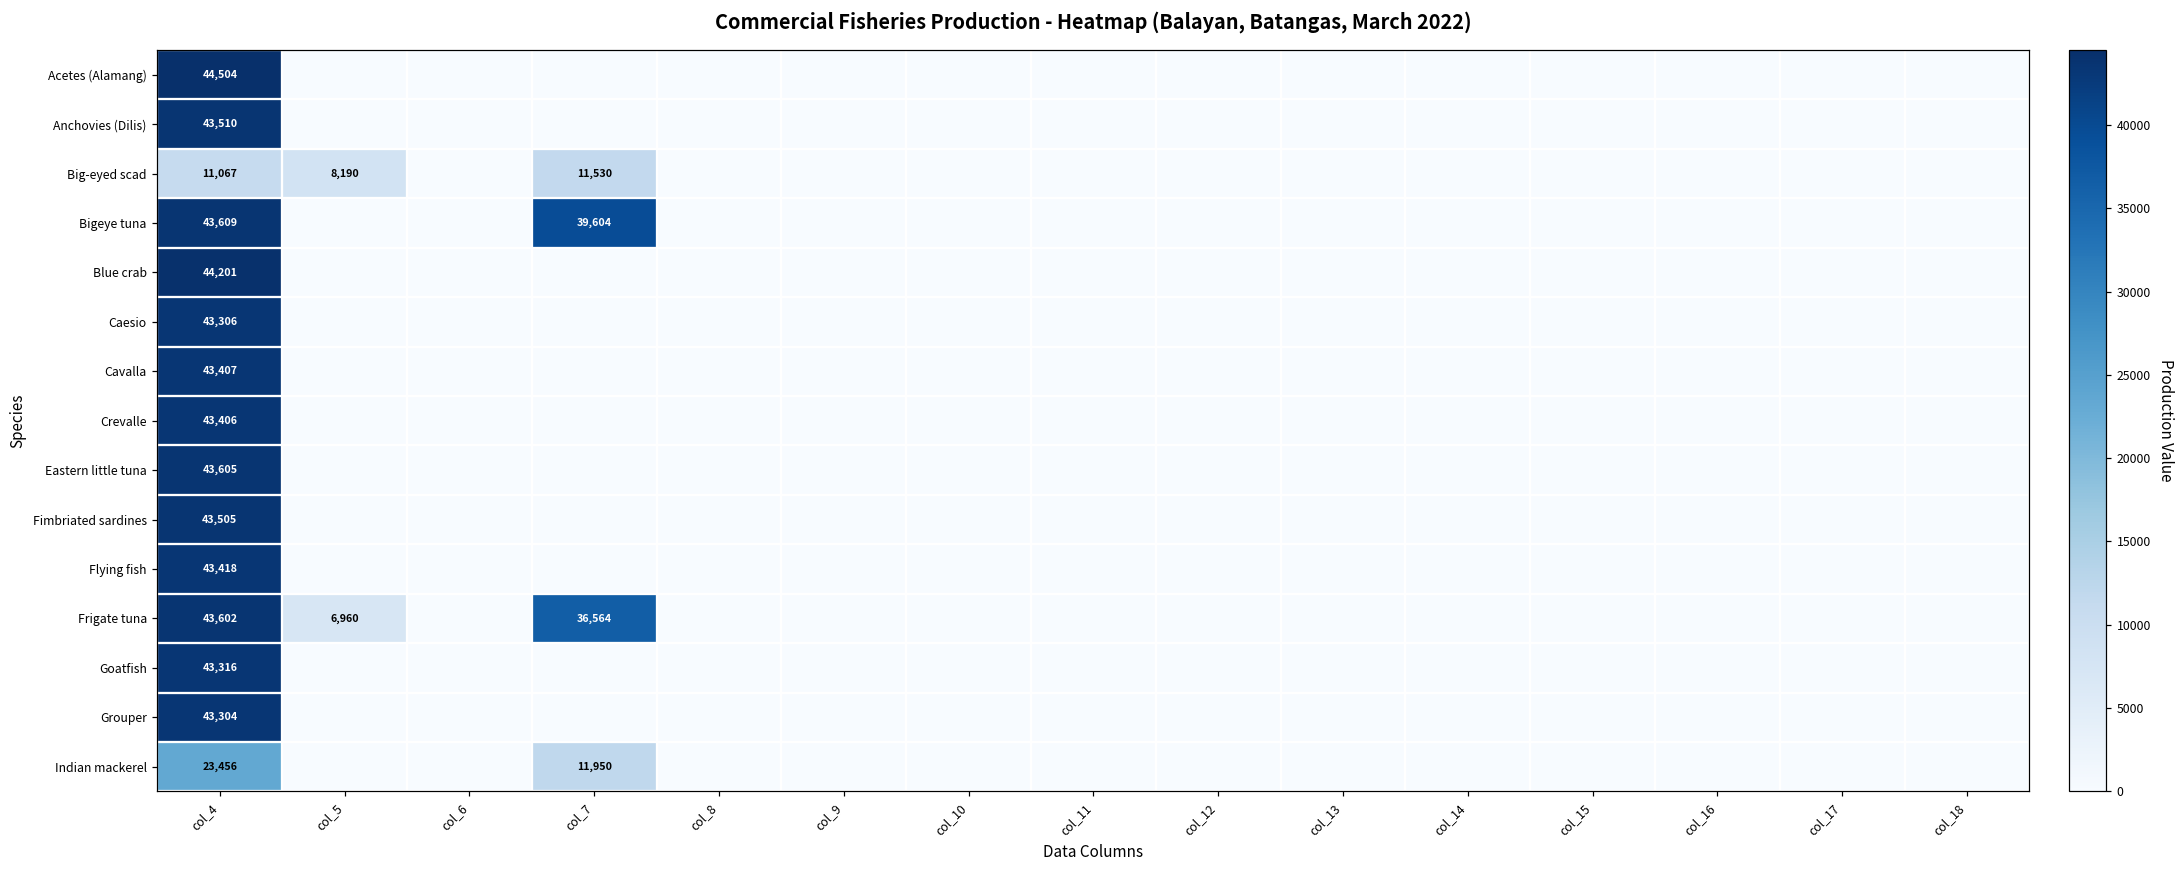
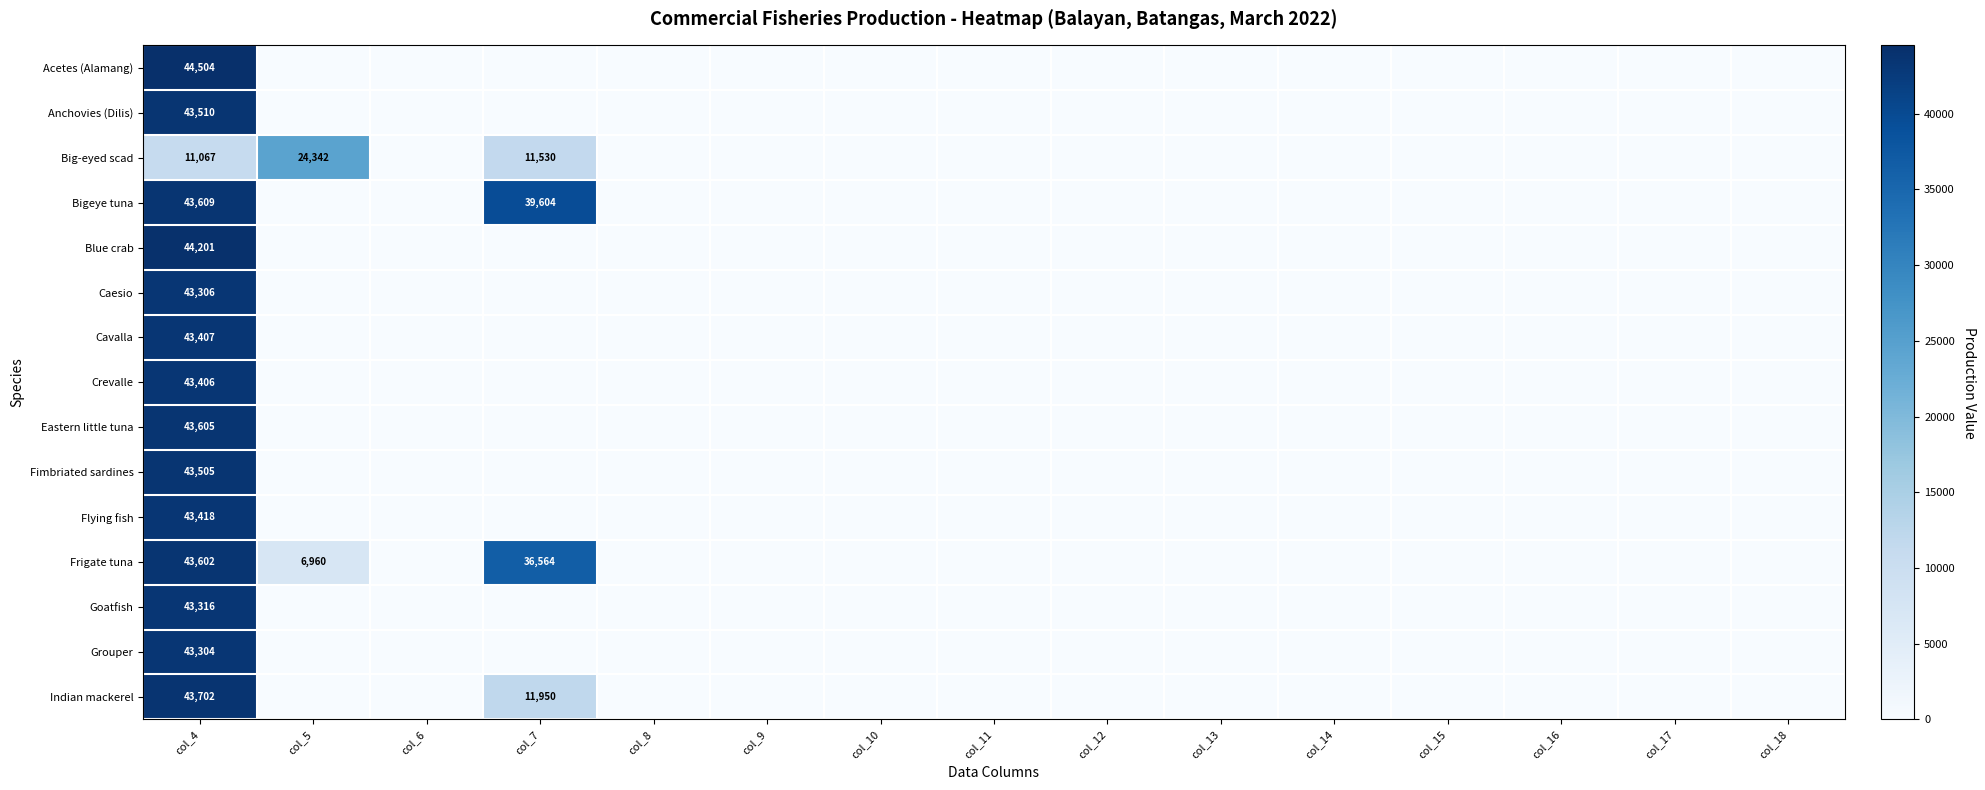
  {
    "Acetes (Alamang)": {
      "col_4": "44,504"
    },
    "Anchovies (Dilis)": {
      "col_4": "43,510"
    },
    "Big-eyed scad": {
      "col_4": "11,067",
-     "col_5": "8,190",
+     "col_5": "24,342",
      "col_7": "11,530"
    },
    "Bigeye tuna": {
      "col_4": "43,609",
      "col_7": "39,604"
    },
    "Blue crab": {
      "col_4": "44,201"
    },
    "Caesio": {
      "col_4": "43,306"
    },
    "Cavalla": {
      "col_4": "43,407"
    },
    "Crevalle": {
      "col_4": "43,406"
    },
    "Eastern little tuna": {
      "col_4": "43,605"
    },
    "Fimbriated sardines": {
      "col_4": "43,505"
    },
    "Flying fish": {
      "col_4": "43,418"
    },
    "Frigate tuna": {
      "col_4": "43,602",
      "col_5": "6,960",
      "col_7": "36,564"
    },
    "Goatfish": {
      "col_4": "43,316"
    },
    "Grouper": {
      "col_4": "43,304"
    },
    "Indian mackerel": {
-     "col_4": "23,456",
+     "col_4": "43,702",
      "col_7": "11,950"
    }
  }
